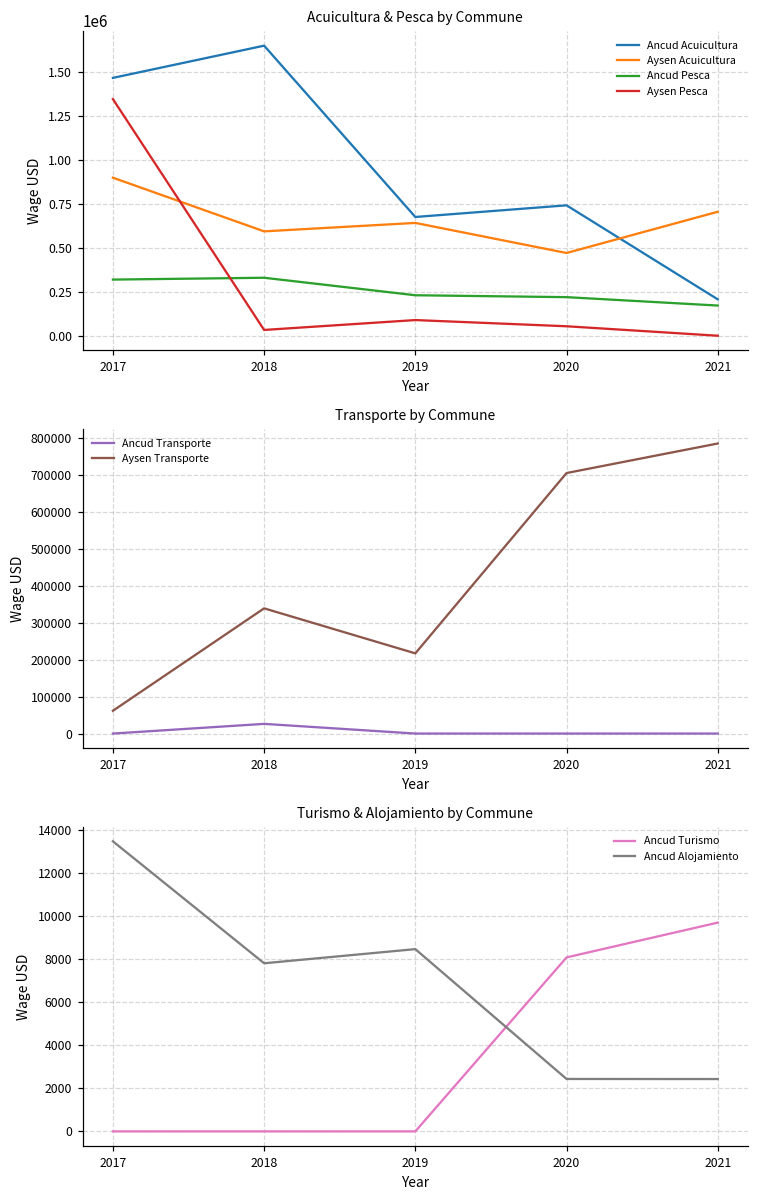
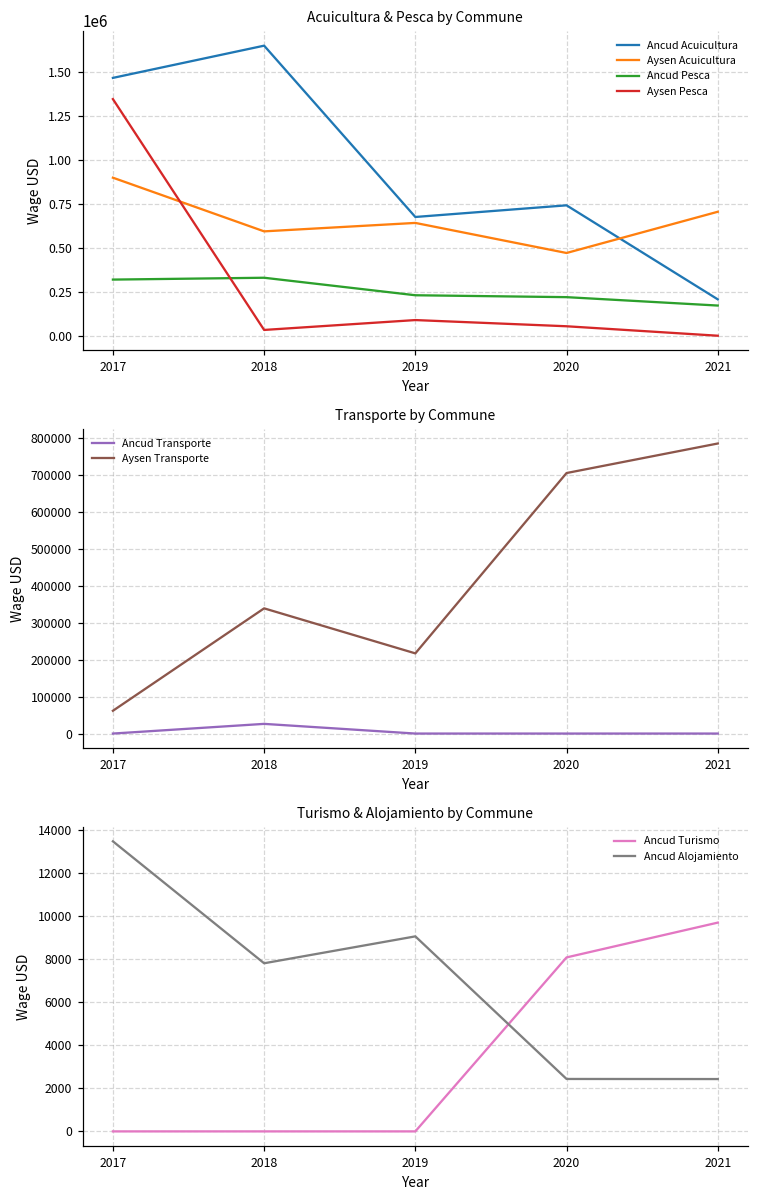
  {
    "Acuicultura & Pesca by Commune": {
      "Ancud Acuicultura": {
        "2017": 1470000,
        "2018": 1650000,
        "2019": 680000,
        "2020": 740000,
        "2021": 210000
      },
      "Aysen Acuicultura": {
        "2017": 900000,
        "2018": 590000,
        "2019": 640000,
        "2020": 470000,
        "2021": 710000
      },
      "Ancud Pesca": {
        "2017": 320000,
        "2018": 330000,
        "2019": 230000,
        "2020": 220000,
        "2021": 170000
      },
      "Aysen Pesca": {
        "2017": 1350000,
        "2018": 30000,
        "2019": 90000,
        "2020": 50000,
        "2021": 0
      }
    },
    "Transporte by Commune": {
      "Ancud Transporte": {
        "2017": 0,
        "2018": 30000,
        "2019": 0,
        "2020": 0,
        "2021": 0
      },
      "Aysen Transporte": {
        "2017": 60000,
        "2018": 340000,
        "2019": 220000,
        "2020": 700000,
        "2021": 780000
      }
    },
    "Turismo & Alojamiento by Commune": {
      "Ancud Turismo": {
        "2017": 0,
        "2018": 0,
        "2019": 0,
        "2020": 8100,
        "2021": 9700
      },
      "Ancud Alojamiento": {
        "2017": 13500,
        "2018": 7800,
-       "2019": 8500,
+       "2019": 9100,
        "2020": 2400,
        "2021": 2400
      }
    }
  }
